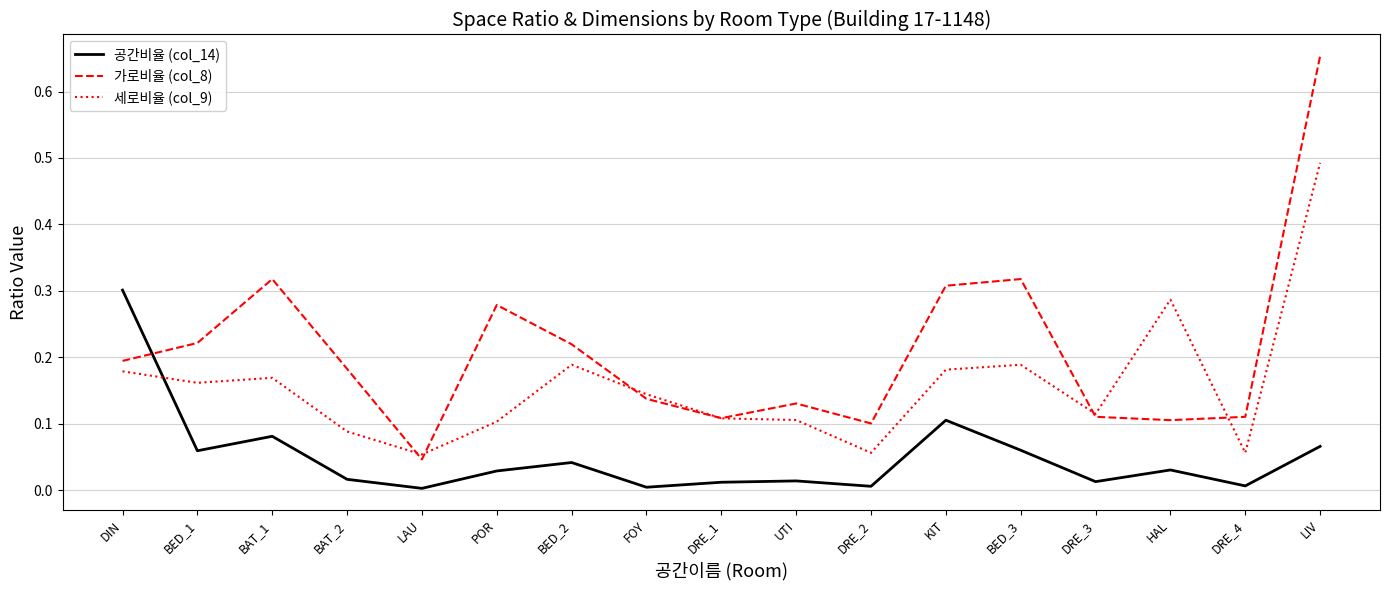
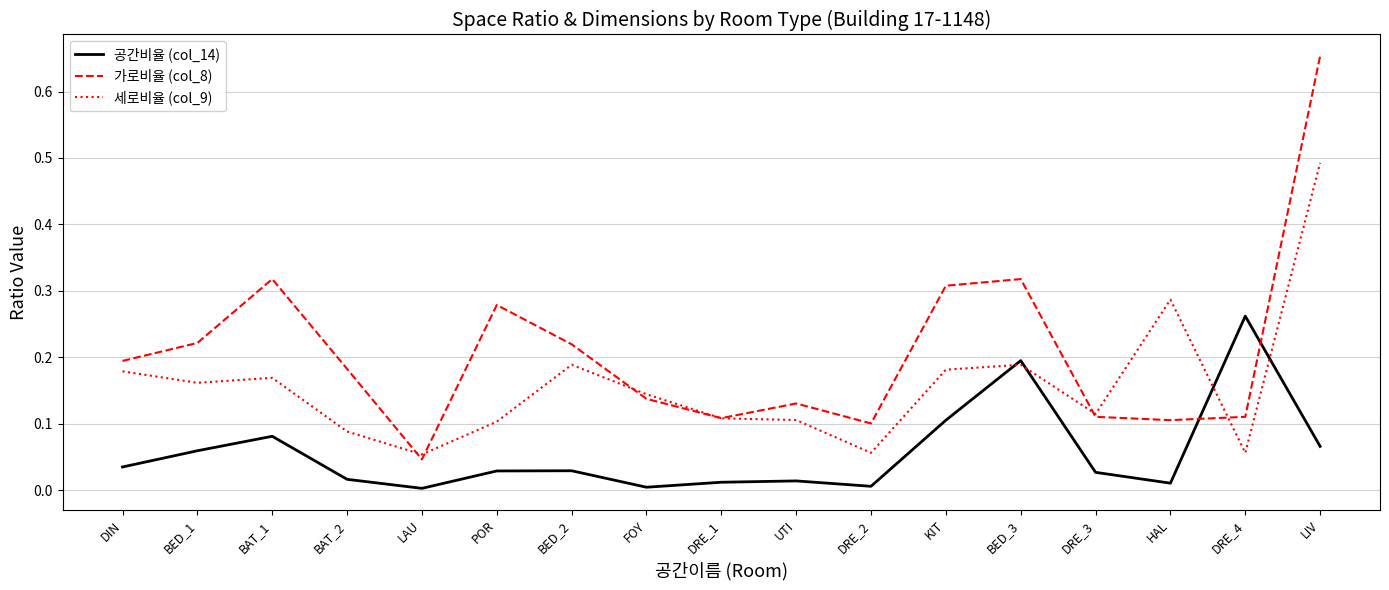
  {
    "공간비율 (col_14)": {
-     "DIN": 0.30,
+     "DIN": 0.03,
      "BED_1": 0.06,
      "BAT_1": 0.08,
      "BAT_2": 0.02,
      "LAU": 0.00,
      "POR": 0.03,
-     "BED_2": 0.04,
+     "BED_2": 0.03,
      "FOY": 0.00,
      "DRE_1": 0.01,
      "UTI": 0.01,
      "DRE_2": 0.01,
      "KIT": 0.11,
-     "BED_3": 0.06,
-     "DRE_3": 0.01,
-     "HAL": 0.03,
-     "DRE_4": 0.01,
+     "BED_3": 0.19,
+     "DRE_3": 0.03,
+     "HAL": 0.01,
+     "DRE_4": 0.26,
      "LIV": 0.07
    }
  }
